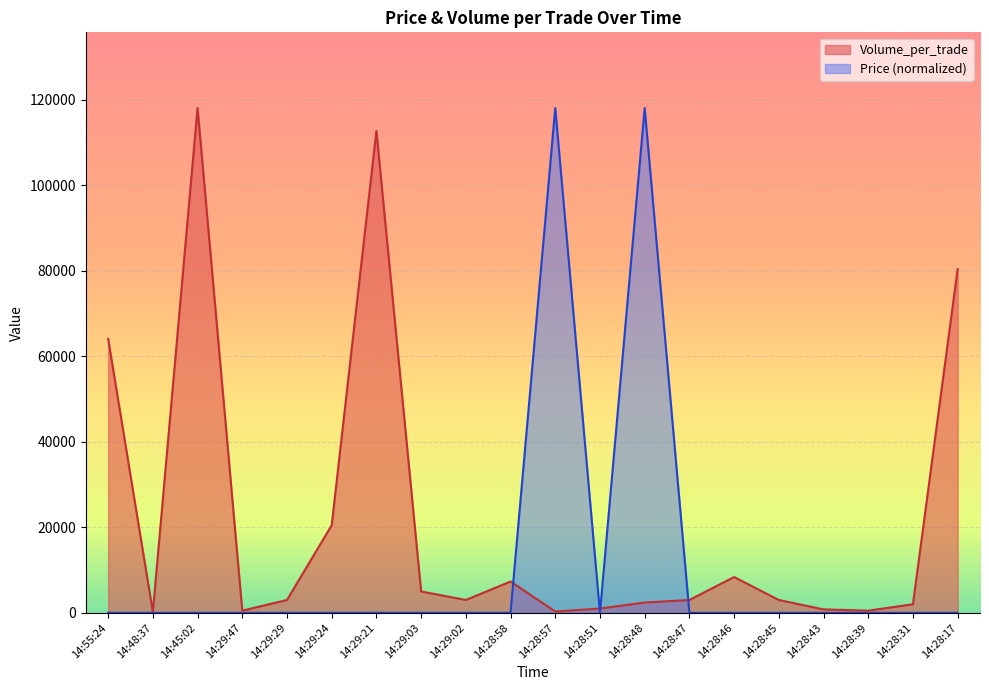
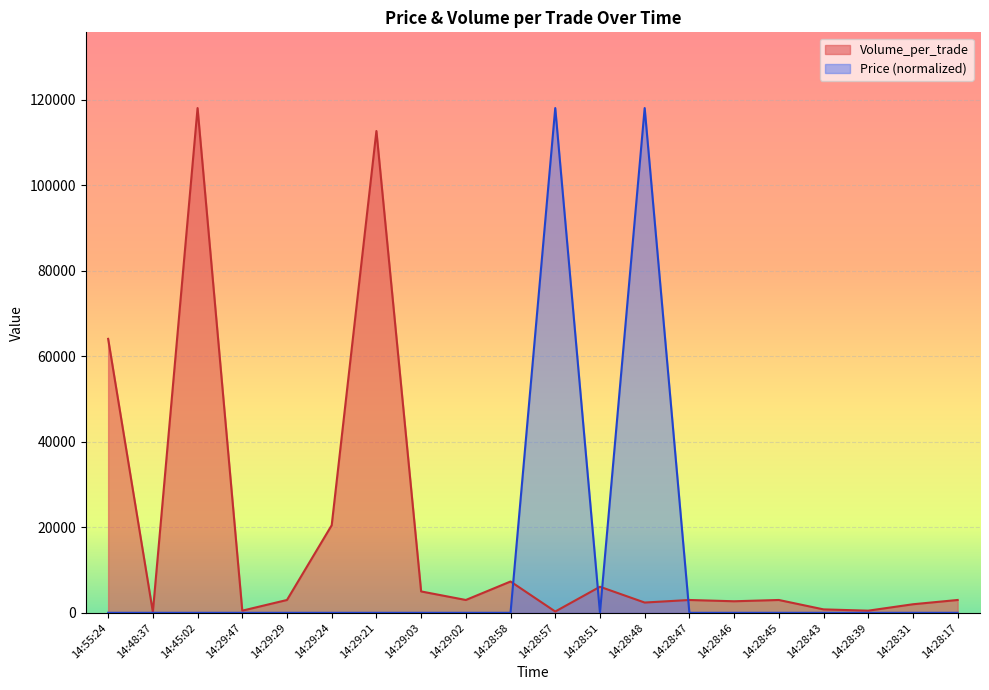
  {
    "Volume_per_trade": {
      "14:55:24": 64000,
      "14:45:02": 118000,
      "14:29:29": 3000,
      "14:29:24": 20000,
      "14:29:21": 113000,
      "14:29:03": 5000,
      "14:29:02": 3000,
      "14:28:58": 7000,
      "14:28:57": 0,
-     "14:28:51": 1000,
+     "14:28:51": 6000,
      "14:28:48": 2000,
      "14:28:47": 3000,
-     "14:28:46": 8000,
+     "14:28:46": 3000,
      "14:28:45": 3000,
      "14:28:43": 1000,
      "14:28:31": 2000,
-     "14:28:17": 80000
+     "14:28:17": 3000
    },
    "Price (normalized)": {
      "14:55:24": 0,
      "14:45:02": 0,
      "14:29:29": 0,
      "14:29:24": 0,
      "14:29:21": 0,
      "14:29:03": 0,
      "14:29:02": 0,
      "14:28:58": 0,
      "14:28:57": 118000,
      "14:28:51": 0,
      "14:28:48": 118000,
      "14:28:47": 0,
      "14:28:46": 0,
      "14:28:45": 0,
      "14:28:43": 0,
      "14:28:31": 0,
      "14:28:17": 0
    }
  }
